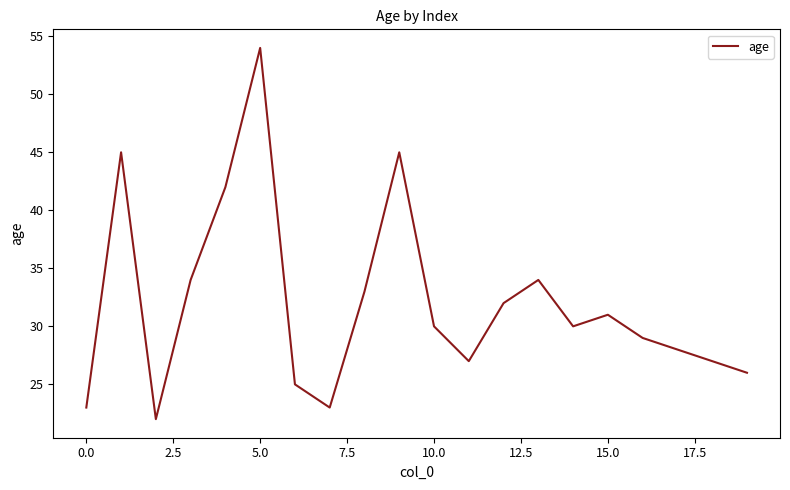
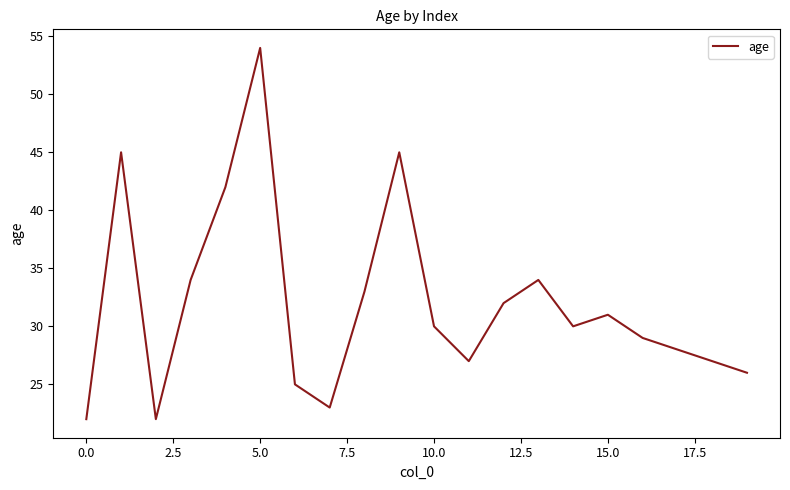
  {
-   "0.0": 23,
+   "0.0": 22,
    "5.0": 54,
    "10.0": 30,
    "15.0": 31
  }
